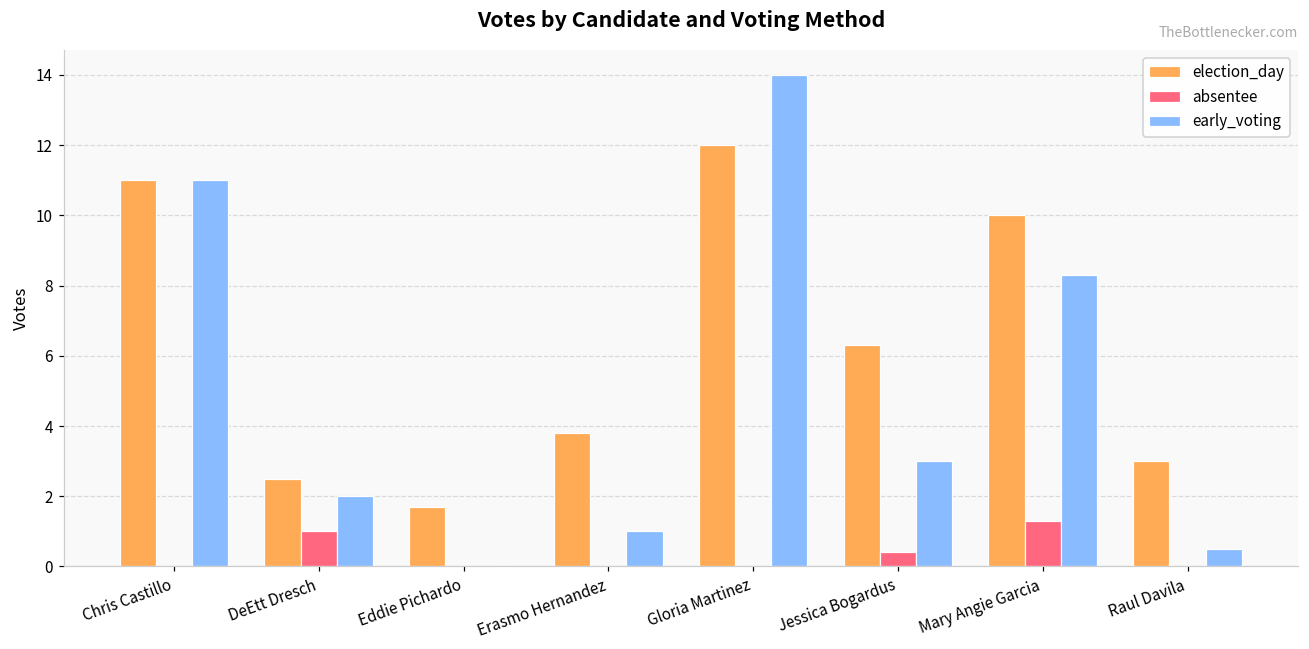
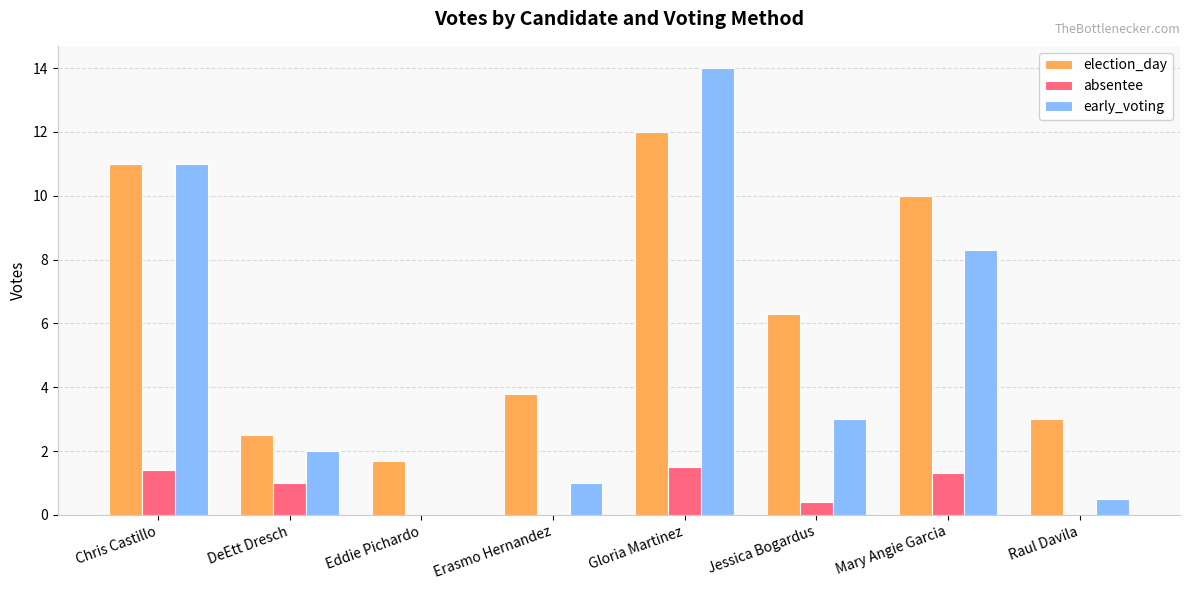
  {
    "election_day": {
      "Chris Castillo": 11.0,
      "DeEtt Dresch": 2.5,
      "Eddie Pichardo": 1.7,
      "Erasmo Hernandez": 3.8,
      "Gloria Martinez": 12.0,
      "Jessica Bogardus": 6.3,
      "Mary Angie Garcia": 10.0,
      "Raul Davila": 3.0
    },
    "absentee": {
-     "Chris Castillo": 0.0,
+     "Chris Castillo": 1.4,
      "DeEtt Dresch": 1.0,
      "Eddie Pichardo": 0.0,
      "Erasmo Hernandez": 0.0,
-     "Gloria Martinez": 0.0,
+     "Gloria Martinez": 1.5,
      "Jessica Bogardus": 0.4,
      "Mary Angie Garcia": 1.3,
      "Raul Davila": 0.0
    },
    "early_voting": {
      "Chris Castillo": 11.0,
      "DeEtt Dresch": 2.0,
      "Eddie Pichardo": 0.0,
      "Erasmo Hernandez": 1.0,
      "Gloria Martinez": 14.0,
      "Jessica Bogardus": 3.0,
      "Mary Angie Garcia": 8.3,
      "Raul Davila": 0.5
    }
  }
